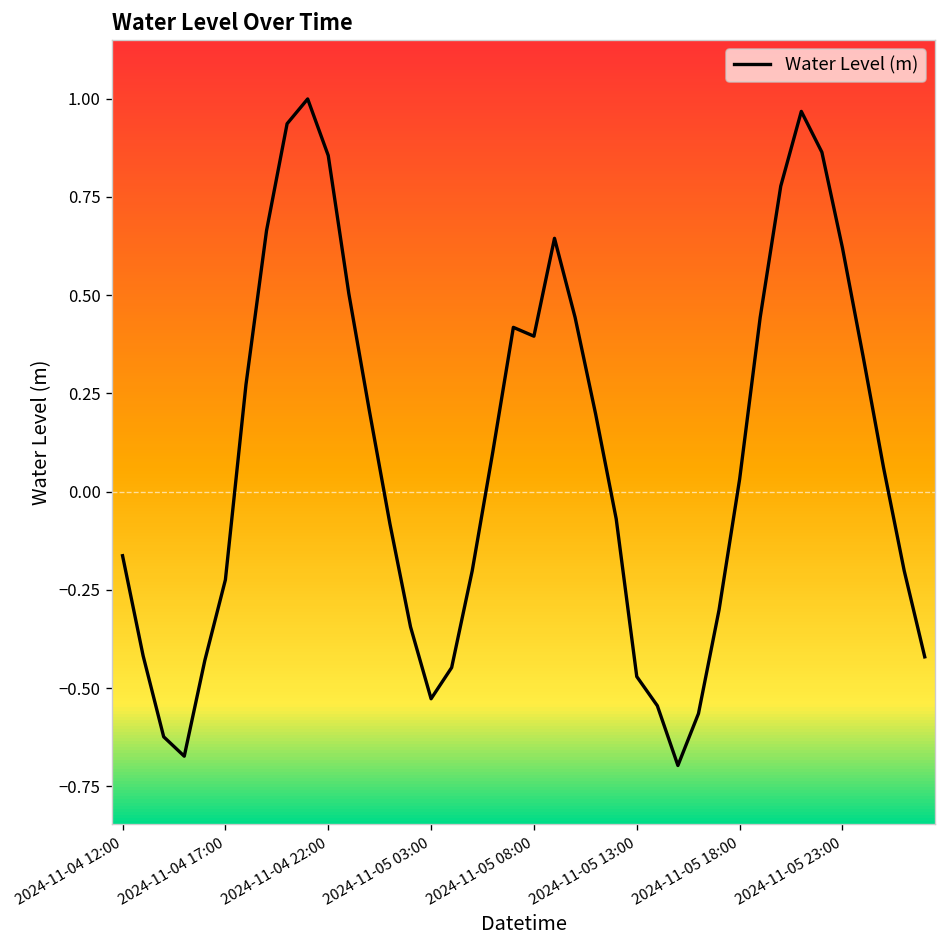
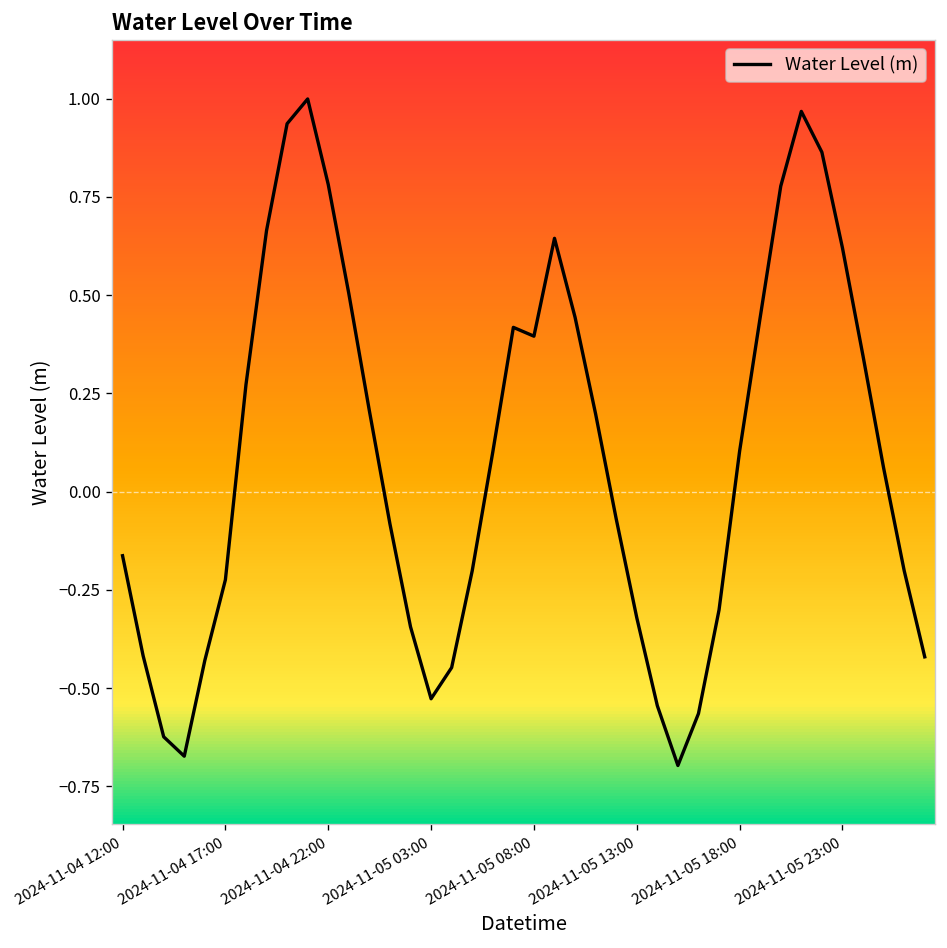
  {
    "2024-11-04 12:00": -0.16,
    "2024-11-04 17:00": -0.22,
-   "2024-11-04 22:00": 0.86,
+   "2024-11-04 22:00": 0.78,
    "2024-11-05 03:00": -0.53,
    "2024-11-05 08:00": 0.40,
-   "2024-11-05 13:00": -0.47,
-   "2024-11-05 18:00": 0.03,
+   "2024-11-05 13:00": -0.32,
+   "2024-11-05 18:00": 0.10,
    "2024-11-05 23:00": 0.62
  }
